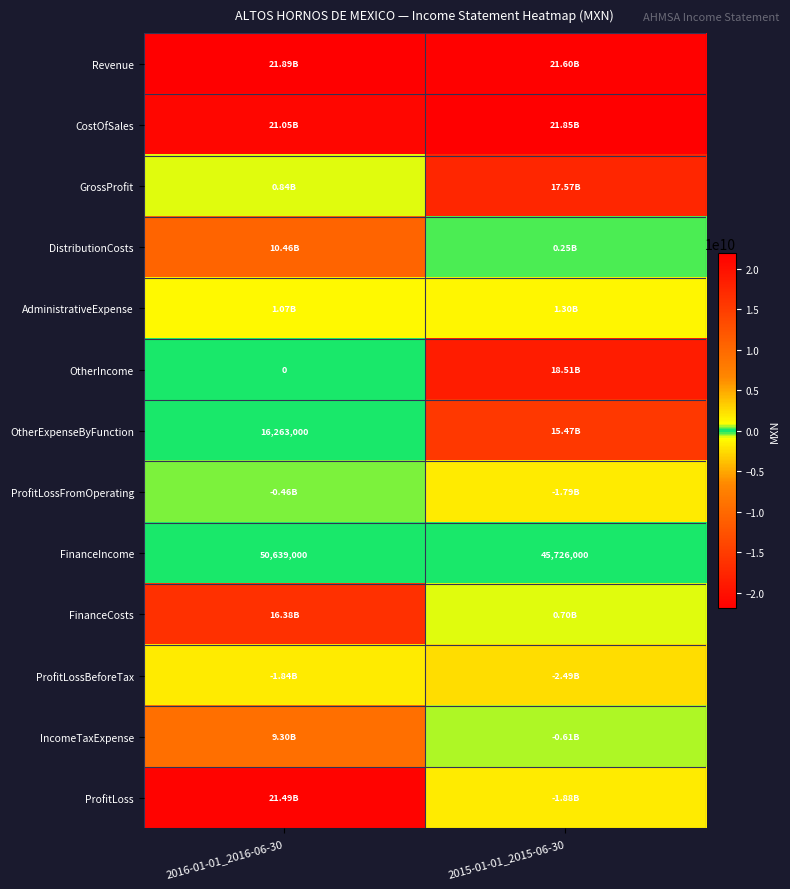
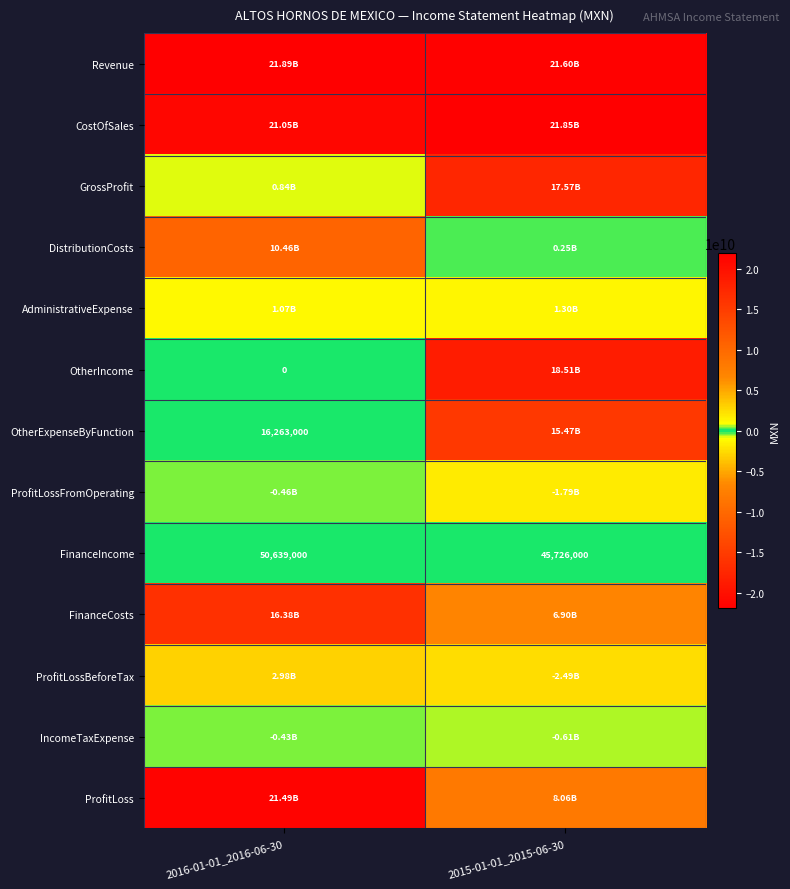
  {
    "Revenue": {
      "2016-01-01_2016-06-30": "21.89B",
      "2015-01-01_2015-06-30": "21.60B"
    },
    "CostOfSales": {
      "2016-01-01_2016-06-30": "21.05B",
      "2015-01-01_2015-06-30": "21.85B"
    },
    "GrossProfit": {
      "2016-01-01_2016-06-30": "0.84B",
      "2015-01-01_2015-06-30": "17.57B"
    },
    "DistributionCosts": {
      "2016-01-01_2016-06-30": "10.46B",
      "2015-01-01_2015-06-30": "0.25B"
    },
    "AdministrativeExpense": {
      "2016-01-01_2016-06-30": "1.07B",
      "2015-01-01_2015-06-30": "1.30B"
    },
    "OtherIncome": {
      "2016-01-01_2016-06-30": "0",
      "2015-01-01_2015-06-30": "18.51B"
    },
    "OtherExpenseByFunction": {
      "2016-01-01_2016-06-30": "16,263,000",
      "2015-01-01_2015-06-30": "15.47B"
    },
    "ProfitLossFromOperating": {
      "2016-01-01_2016-06-30": "-0.46B",
      "2015-01-01_2015-06-30": "-1.79B"
    },
    "FinanceIncome": {
      "2016-01-01_2016-06-30": "50,639,000",
      "2015-01-01_2015-06-30": "45,726,000"
    },
    "FinanceCosts": {
      "2016-01-01_2016-06-30": "16.38B",
-     "2015-01-01_2015-06-30": "0.70B"
+     "2015-01-01_2015-06-30": "6.90B"
    },
    "ProfitLossBeforeTax": {
-     "2016-01-01_2016-06-30": "-1.84B",
+     "2016-01-01_2016-06-30": "2.98B",
      "2015-01-01_2015-06-30": "-2.49B"
    },
    "IncomeTaxExpense": {
-     "2016-01-01_2016-06-30": "9.30B",
+     "2016-01-01_2016-06-30": "-0.43B",
      "2015-01-01_2015-06-30": "-0.61B"
    },
    "ProfitLoss": {
      "2016-01-01_2016-06-30": "21.49B",
-     "2015-01-01_2015-06-30": "-1.88B"
+     "2015-01-01_2015-06-30": "8.06B"
    }
  }
